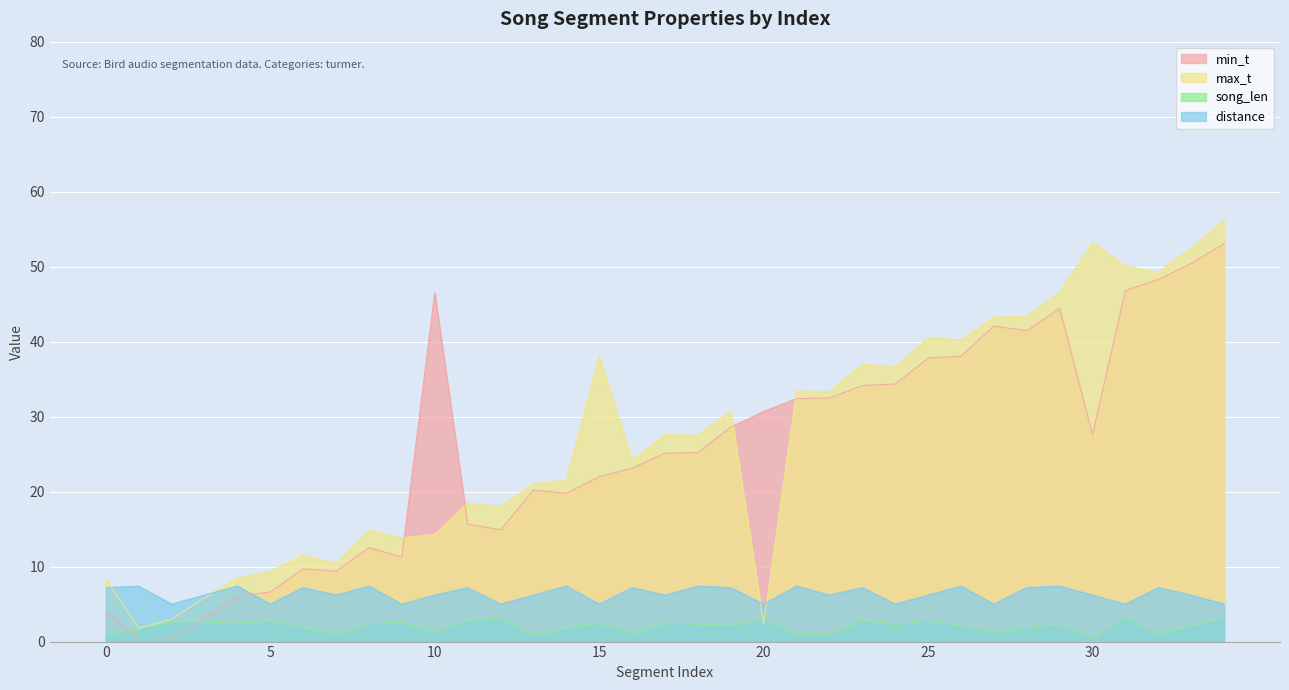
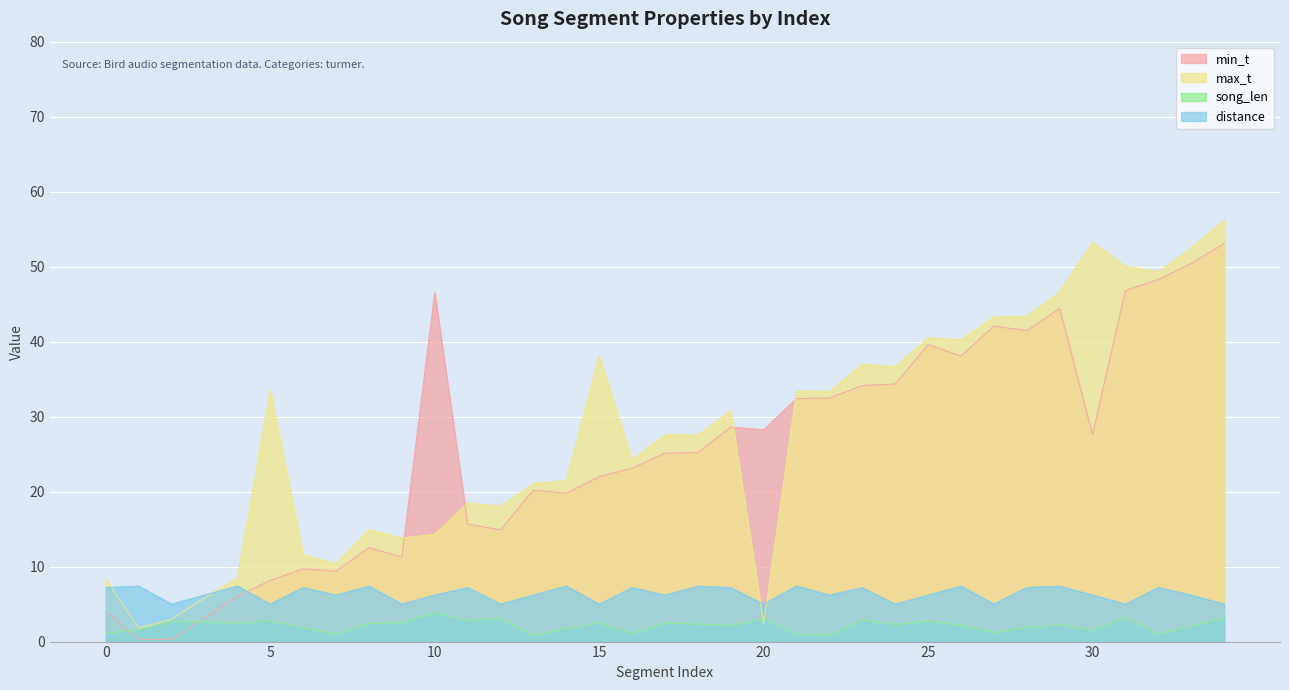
  {
    "min_t": {
      "0": 4,
-     "5": 7,
+     "5": 8,
      "10": 47,
      "15": 22,
-     "20": 31,
-     "25": 38,
+     "20": 28,
+     "25": 40,
      "30": 28
    },
    "max_t": {
      "0": 8,
-     "5": 9,
+     "5": 34,
      "10": 14,
      "15": 38,
      "20": 2,
      "25": 41,
      "30": 53
    },
    "song_len": {
      "0": 1,
      "5": 3,
-     "10": 1,
+     "10": 4,
      "15": 2,
      "20": 3,
      "25": 3,
-     "30": 0
+     "30": 2
    },
    "distance": {
      "0": 7,
      "5": 5,
      "10": 6,
      "15": 5,
      "20": 5,
      "25": 6,
      "30": 6
    }
  }
